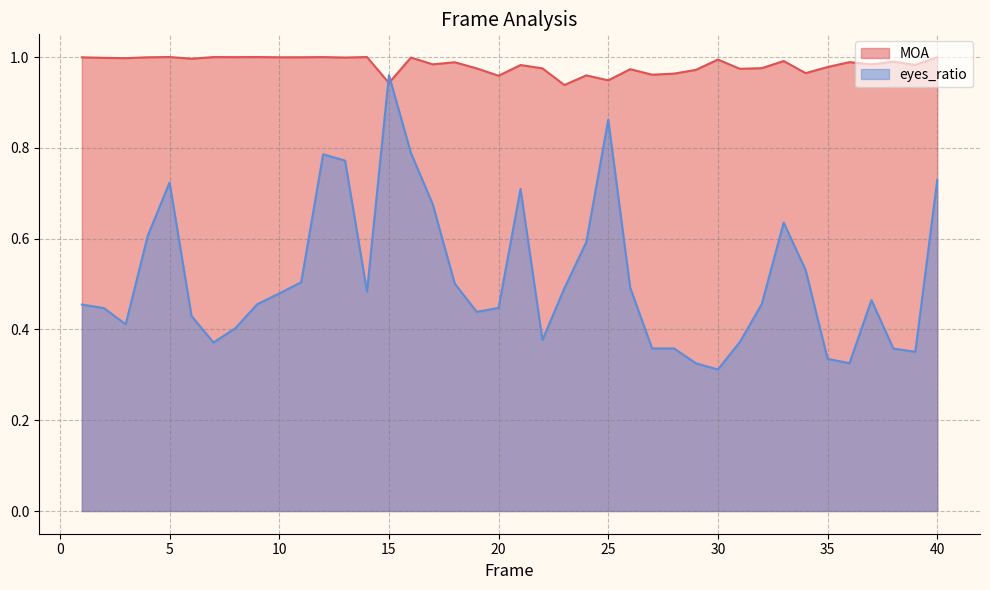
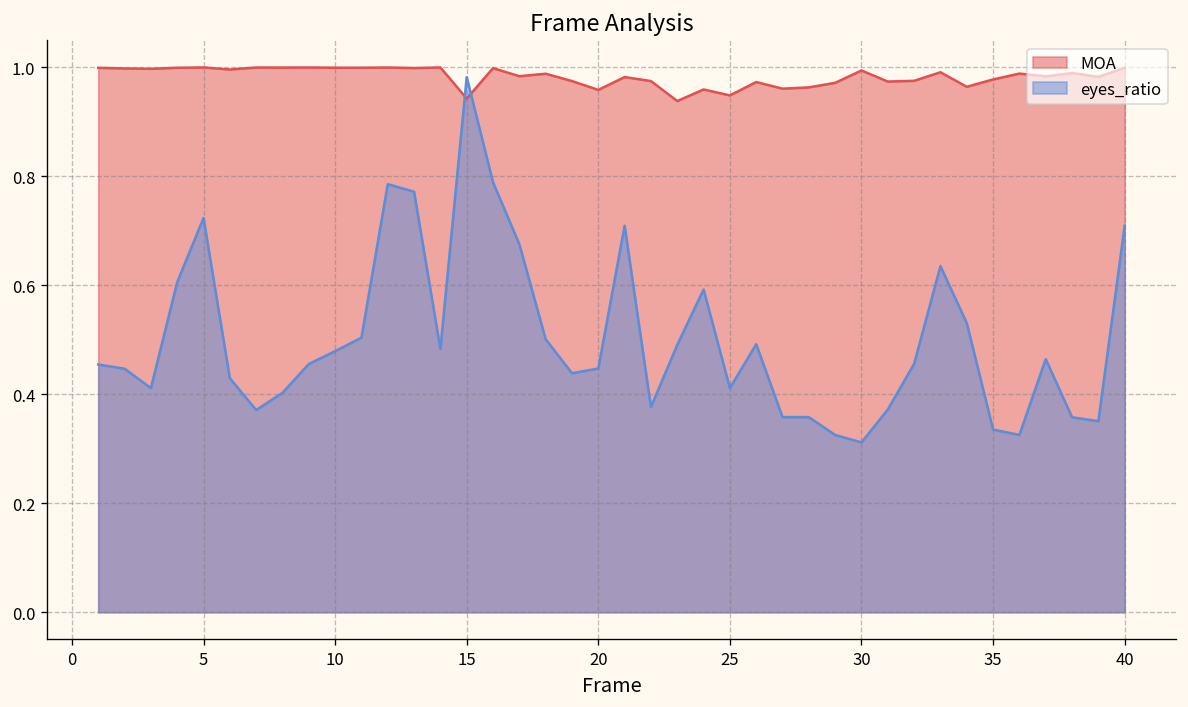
  {
    "MOA": {
      "5": 1.00,
      "10": 1.00,
      "15": 0.94,
      "20": 0.96,
      "25": 0.95,
      "30": 0.99,
      "35": 0.98
    },
    "eyes_ratio": {
      "5": 0.72,
      "10": 0.48,
-     "15": 0.96,
+     "15": 0.98,
      "20": 0.45,
-     "25": 0.86,
+     "25": 0.41,
      "30": 0.31,
      "35": 0.34,
-     "40": 0.73
+     "40": 0.71
    }
  }
